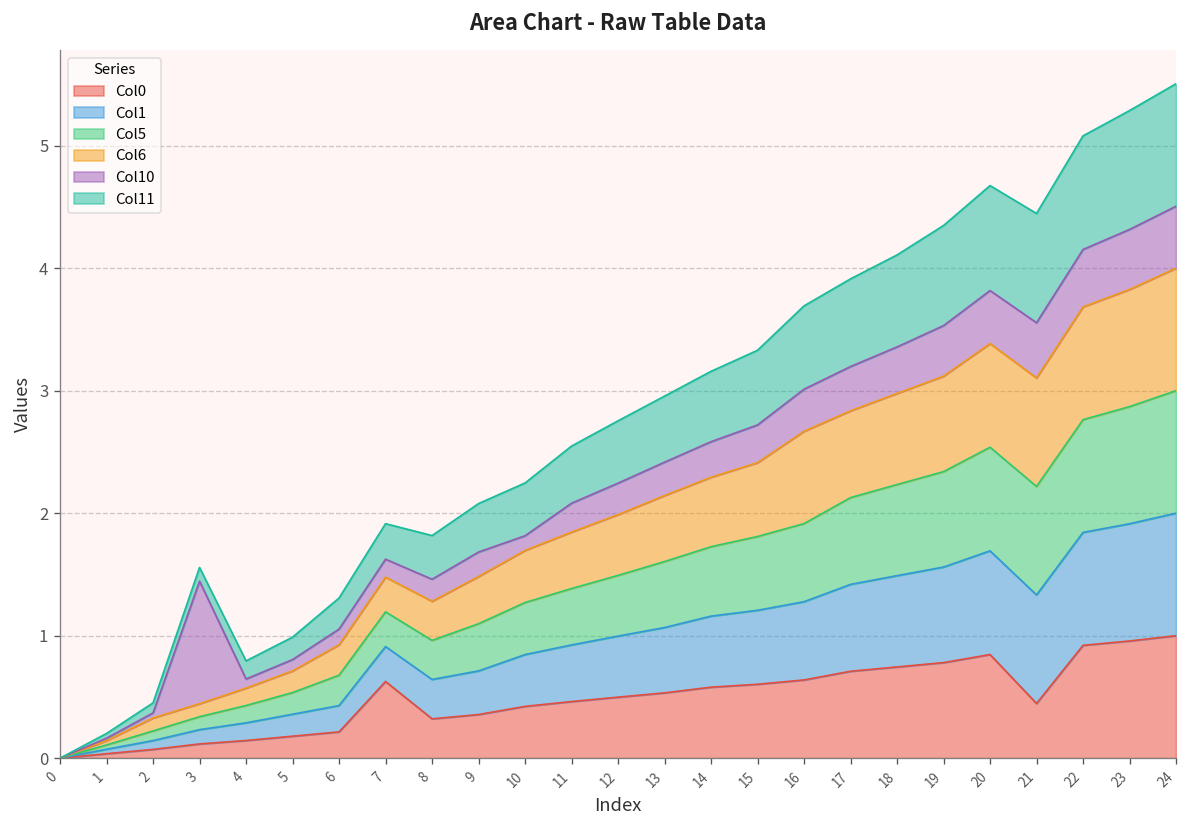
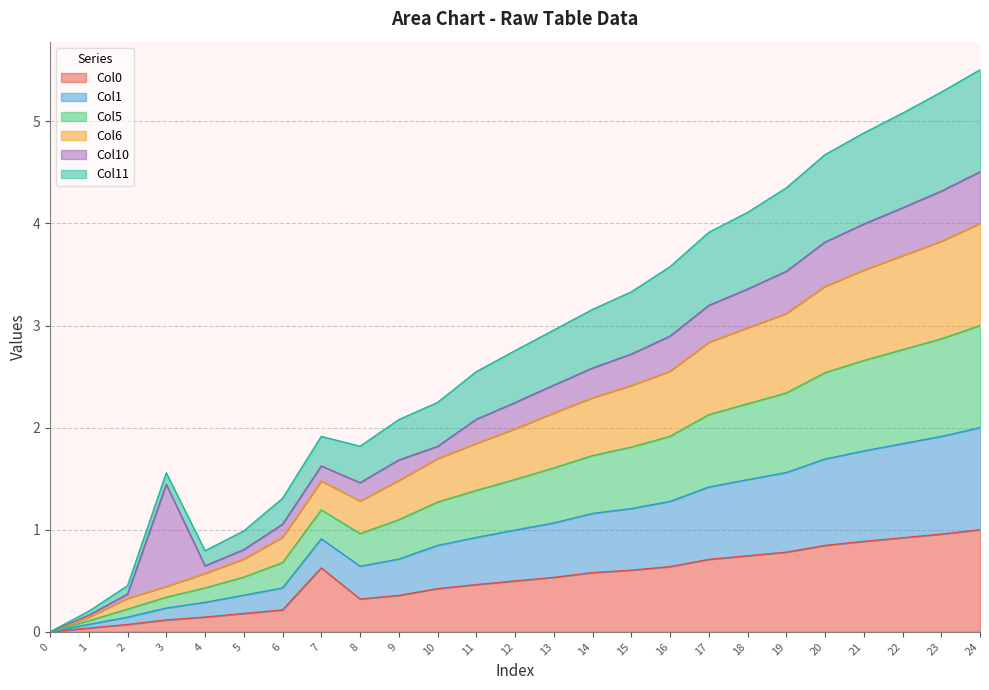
  {
    "Col0": {
      "1": 0.04,
      "2": 0.07,
      "3": 0.12,
      "4": 0.14,
      "5": 0.18,
      "6": 0.21,
      "7": 0.63,
      "8": 0.32,
      "9": 0.36,
      "10": 0.42,
      "11": 0.46,
      "12": 0.50,
      "13": 0.53,
      "14": 0.58,
      "15": 0.60,
      "16": 0.64,
      "17": 0.71,
      "18": 0.74,
      "19": 0.78,
      "20": 0.85,
-     "21": 0.45,
+     "21": 0.89,
      "22": 0.92,
      "23": 0.96,
      "24": 1.00
    },
    "Col6": {
      "2": 0.11,
      "3": 0.11,
      "4": 0.14,
      "5": 0.18,
      "6": 0.25,
      "7": 0.28,
      "8": 0.32,
      "9": 0.39,
      "10": 0.43,
      "11": 0.46,
      "12": 0.50,
      "13": 0.54,
      "14": 0.57,
      "15": 0.60,
-     "16": 0.75,
+     "16": 0.64,
      "17": 0.71,
      "18": 0.74,
      "19": 0.78,
      "20": 0.85,
      "21": 0.89,
      "22": 0.92,
      "23": 0.96,
      "24": 1.00
    },
    "Col10": {
      "2": 0.04,
      "3": 1.00,
      "4": 0.07,
      "5": 0.09,
      "6": 0.13,
      "7": 0.15,
      "8": 0.18,
      "9": 0.20,
      "10": 0.12,
      "11": 0.24,
      "12": 0.26,
      "13": 0.27,
      "14": 0.29,
      "15": 0.31,
      "16": 0.34,
      "17": 0.36,
      "18": 0.38,
      "19": 0.41,
      "20": 0.43,
      "21": 0.45,
      "22": 0.47,
      "23": 0.49,
      "24": 0.51
    }
  }
